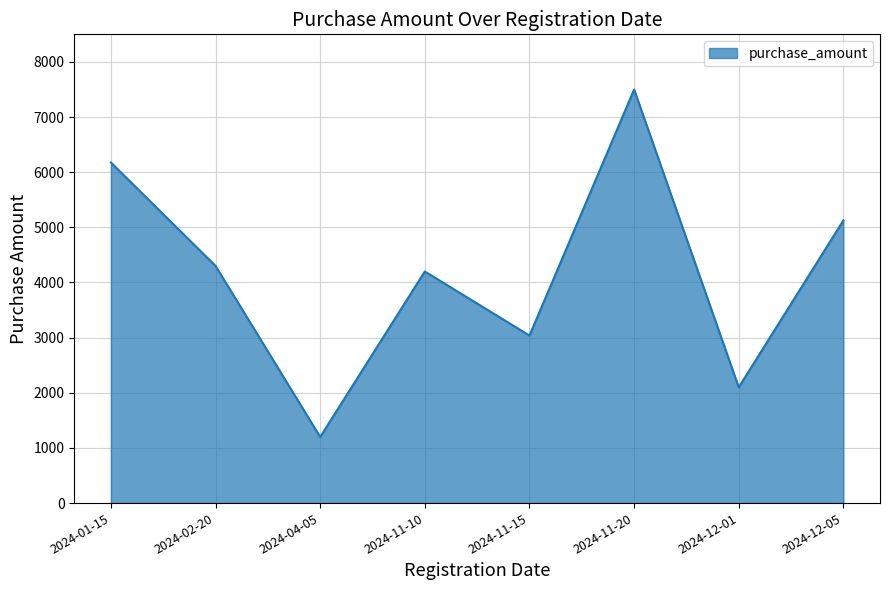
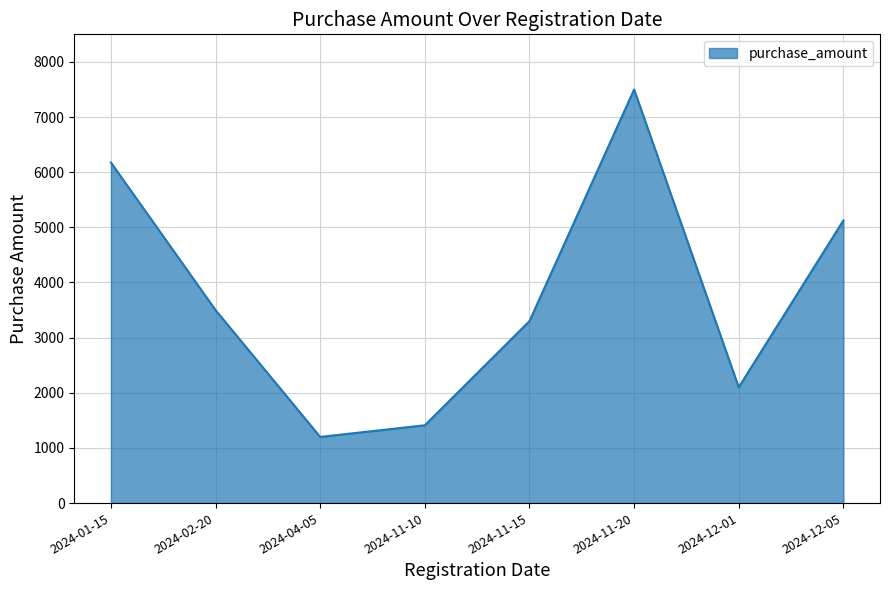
  {
    "2024-01-15": 6200,
-   "2024-02-20": 4300,
+   "2024-02-20": 3500,
    "2024-04-05": 1200,
-   "2024-11-10": 4200,
-   "2024-11-15": 3000,
+   "2024-11-10": 1400,
+   "2024-11-15": 3300,
    "2024-11-20": 7500,
    "2024-12-01": 2100,
    "2024-12-05": 5100
  }
